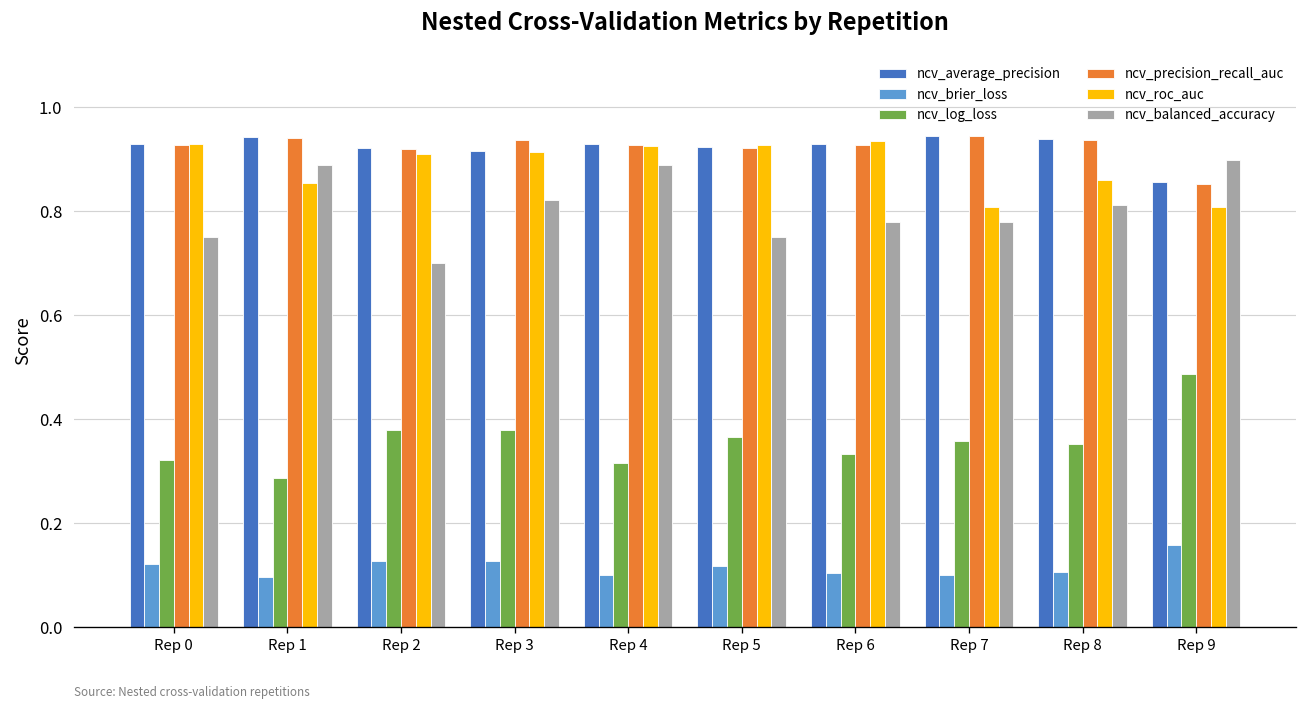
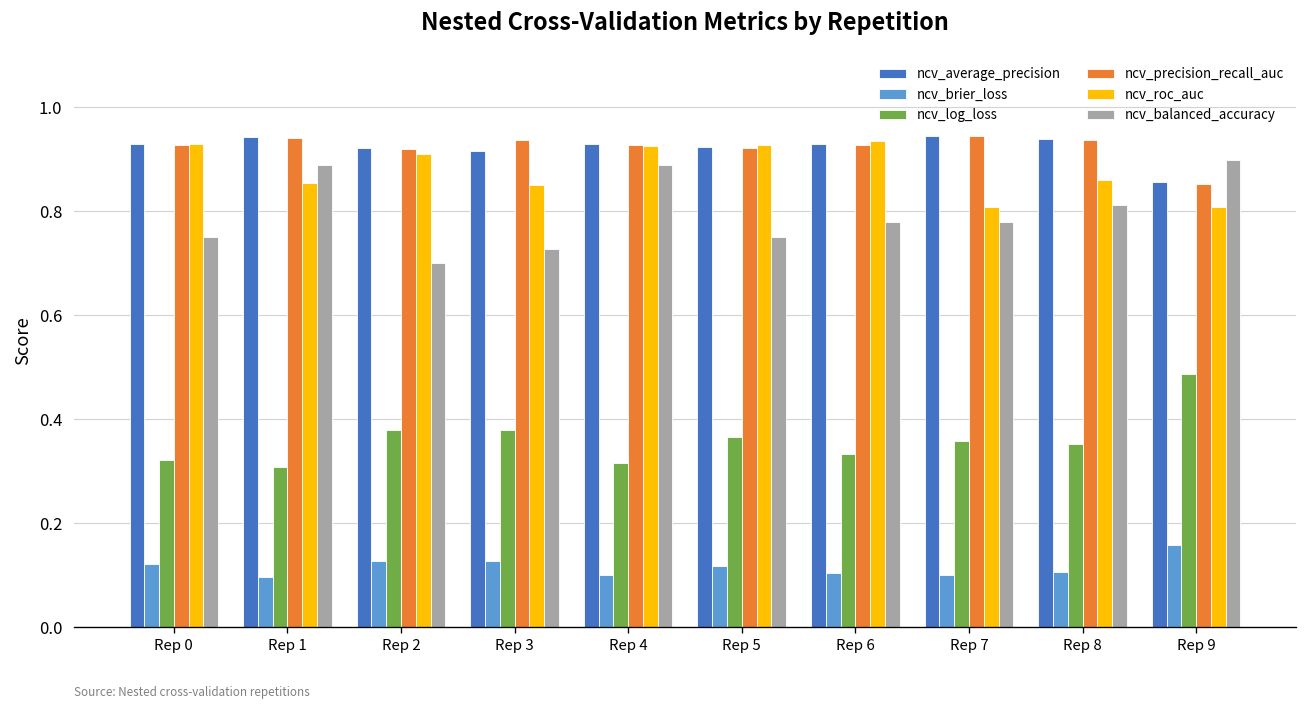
  {
    "ncv_log_loss": {
      "Rep 0": 0.32,
-     "Rep 1": 0.29,
+     "Rep 1": 0.31,
      "Rep 2": 0.38,
      "Rep 3": 0.38,
      "Rep 4": 0.31,
      "Rep 5": 0.36,
      "Rep 6": 0.33,
      "Rep 7": 0.36,
      "Rep 8": 0.35,
      "Rep 9": 0.49
    },
    "ncv_precision_recall_auc": {
      "Rep 0": 0.93,
      "Rep 1": 0.94,
      "Rep 2": 0.92,
      "Rep 3": 0.94,
      "Rep 4": 0.93,
      "Rep 5": 0.92,
      "Rep 6": 0.93,
      "Rep 7": 0.94,
      "Rep 8": 0.94,
      "Rep 9": 0.85
    },
    "ncv_roc_auc": {
      "Rep 0": 0.93,
      "Rep 1": 0.85,
      "Rep 2": 0.91,
-     "Rep 3": 0.91,
+     "Rep 3": 0.85,
      "Rep 4": 0.92,
      "Rep 5": 0.93,
      "Rep 6": 0.93,
      "Rep 7": 0.81,
      "Rep 8": 0.86,
      "Rep 9": 0.81
    },
    "ncv_balanced_accuracy": {
      "Rep 0": 0.75,
      "Rep 1": 0.89,
      "Rep 2": 0.70,
-     "Rep 3": 0.82,
+     "Rep 3": 0.73,
      "Rep 4": 0.89,
      "Rep 5": 0.75,
      "Rep 6": 0.78,
      "Rep 7": 0.78,
      "Rep 8": 0.81,
      "Rep 9": 0.90
    }
  }
